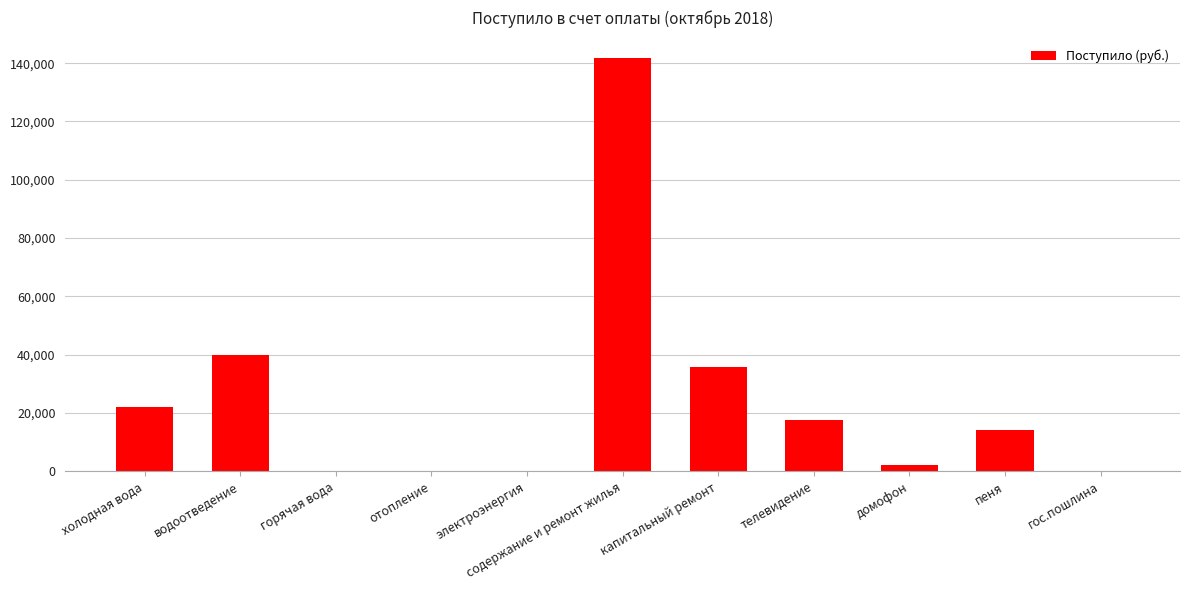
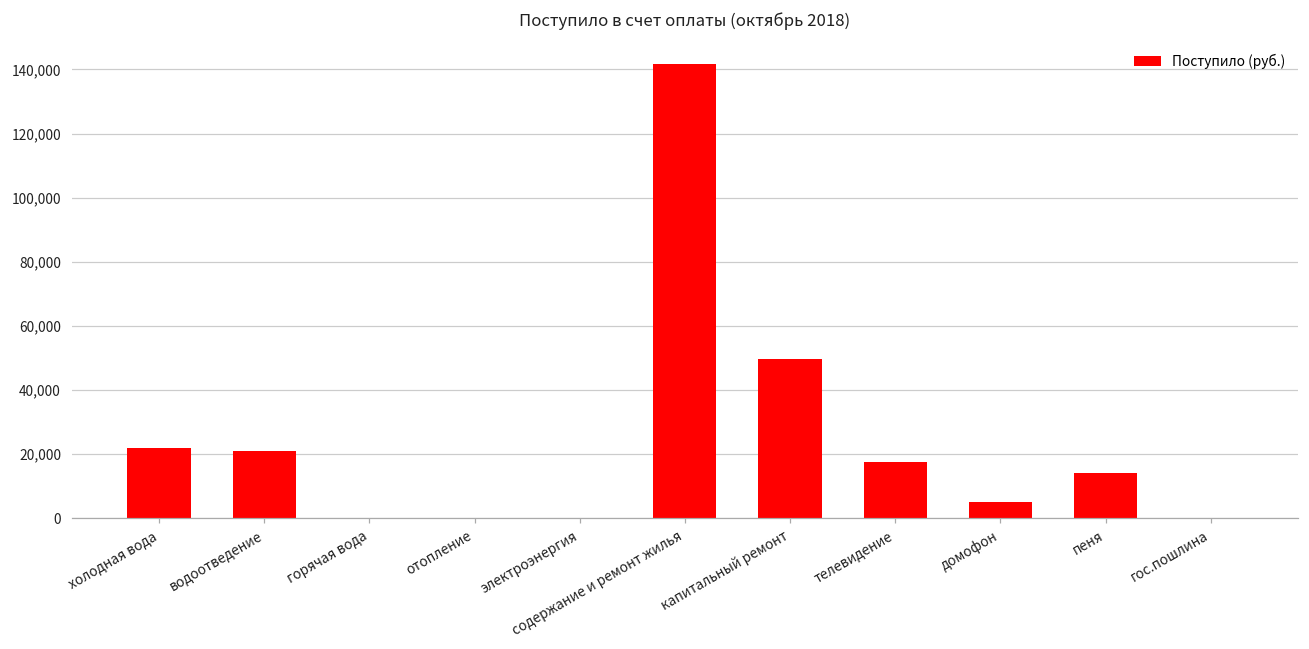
  {
    "холодная вода": "22,000",
-   "водоотведение": "40,000",
+   "водоотведение": "21,000",
    "горячая вода": "0",
    "отопление": "0",
    "электроэнергия": "0",
    "содержание и ремонт жилья": "142,000",
-   "капитальный ремонт": "36,000",
+   "капитальный ремонт": "50,000",
    "телевидение": "17,000",
-   "домофон": "2,000",
+   "домофон": "5,000",
    "пеня": "14,000",
    "гос.пошлина": "0"
  }
